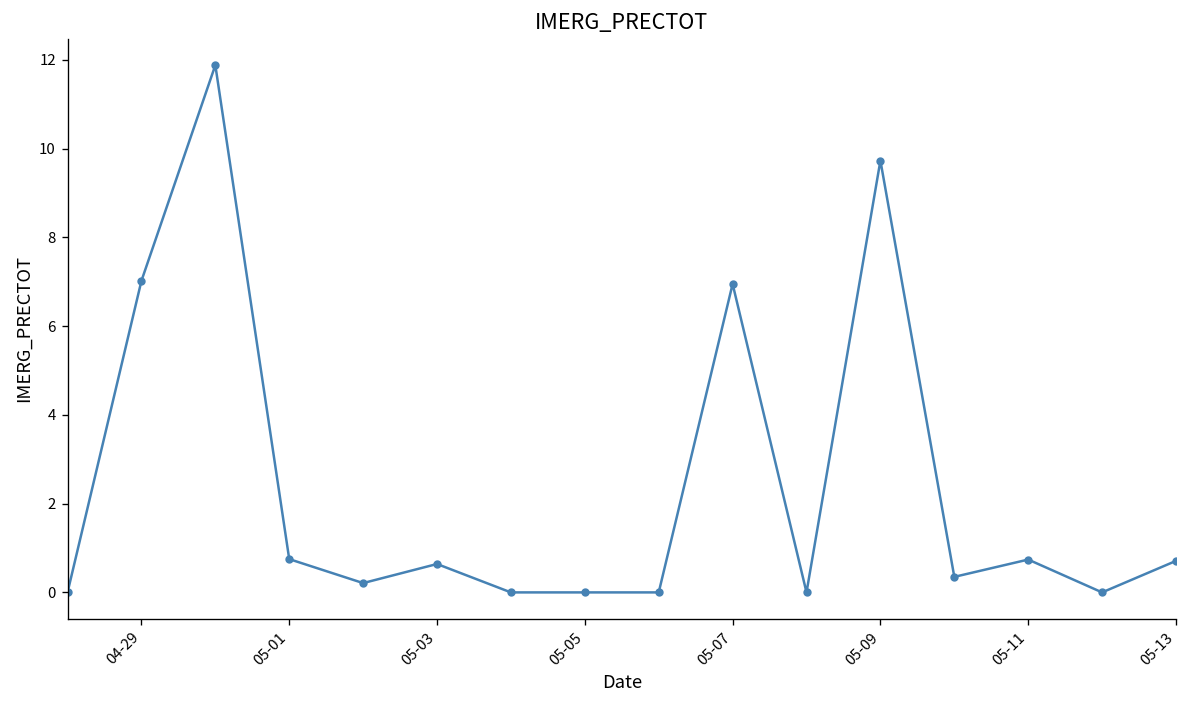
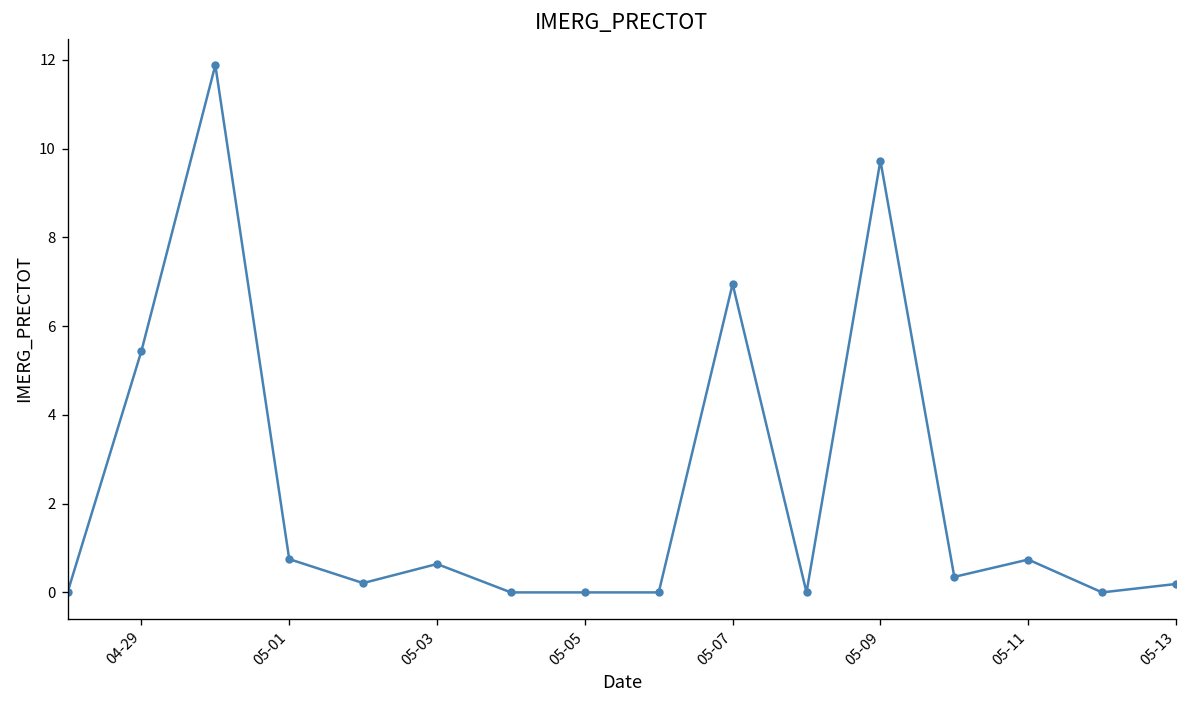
  {
-   "04-29": 7.0,
+   "04-29": 5.4,
    "05-01": 0.8,
    "05-03": 0.6,
    "05-05": 0.0,
    "05-07": 7.0,
    "05-09": 9.7,
    "05-11": 0.7,
-   "05-13": 0.7
+   "05-13": 0.2
  }
